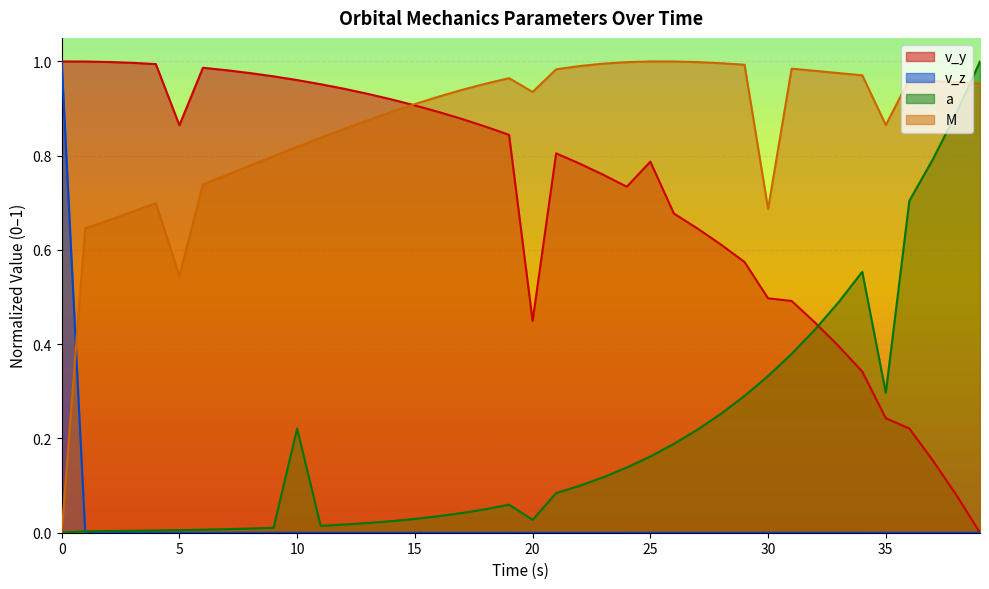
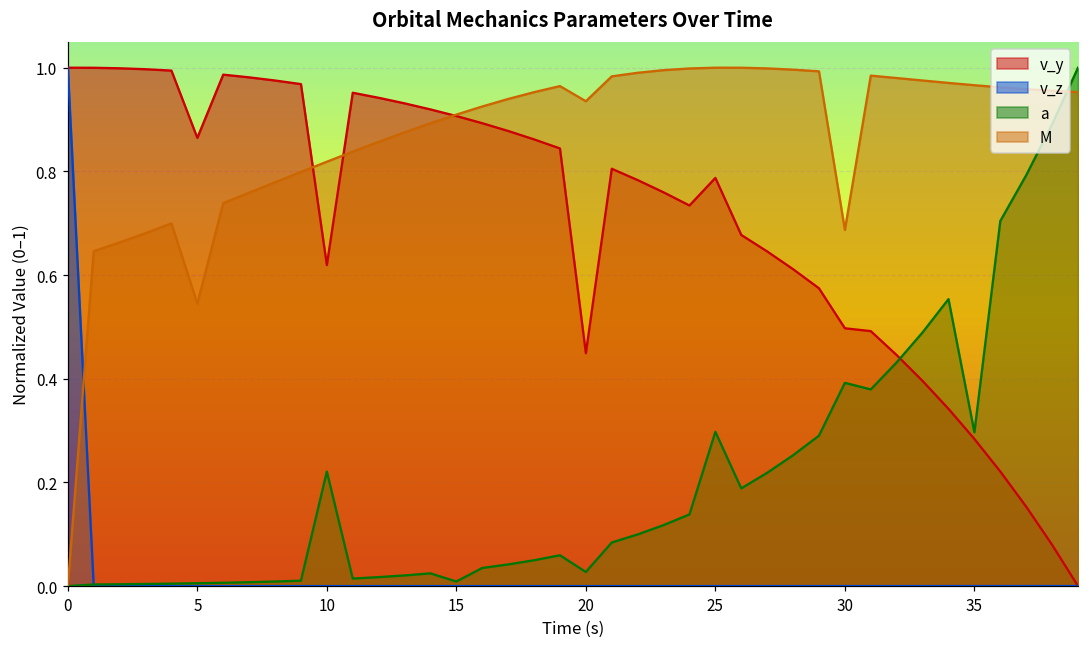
  {
    "v_y": {
      "5": 0.86,
-     "10": 0.96,
+     "10": 0.62,
      "20": 0.45,
      "25": 0.79,
      "30": 0.50,
-     "35": 0.24
+     "35": 0.28
    },
    "v_z": {
      "5": 0.00,
      "10": 0.00,
      "15": 0.00,
      "20": 0.00,
      "25": 0.00,
      "30": 0.00,
      "35": 0.00
    },
    "a": {
      "5": 0.01,
      "10": 0.22,
-     "15": 0.03,
+     "15": 0.01,
      "20": 0.03,
-     "25": 0.16,
-     "30": 0.33,
+     "25": 0.30,
+     "30": 0.39,
      "35": 0.30
    },
    "M": {
      "5": 0.54,
      "10": 0.82,
      "20": 0.94,
      "25": 1.00,
      "30": 0.69,
-     "35": 0.87
+     "35": 0.97
    }
  }
